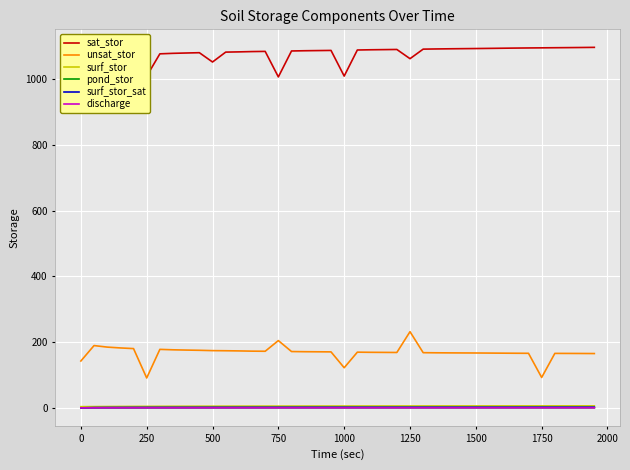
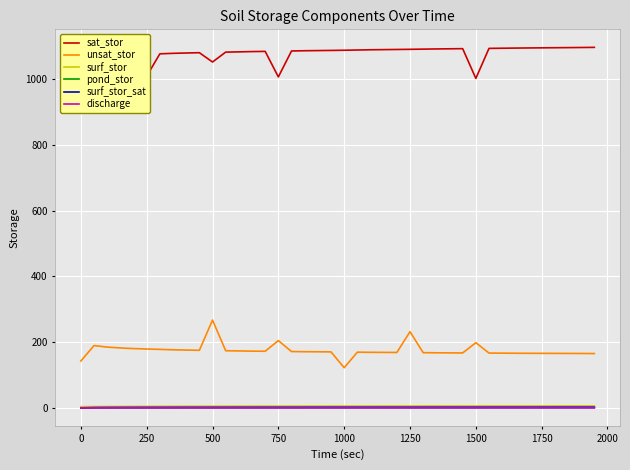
  {
    "sat_stor": {
      "500": 1050,
      "750": 1010,
-     "1000": 1010,
-     "1250": 1060,
-     "1500": 1090,
+     "1000": 1090,
+     "1250": 1090,
+     "1500": 1000,
      "1750": 1100
    },
    "unsat_stor": {
      "0": 140,
-     "250": 90,
-     "500": 170,
+     "250": 180,
+     "500": 270,
      "750": 200,
      "1000": 120,
      "1250": 230,
-     "1500": 170,
-     "1750": 90
+     "1500": 200,
+     "1750": 170
    }
  }
